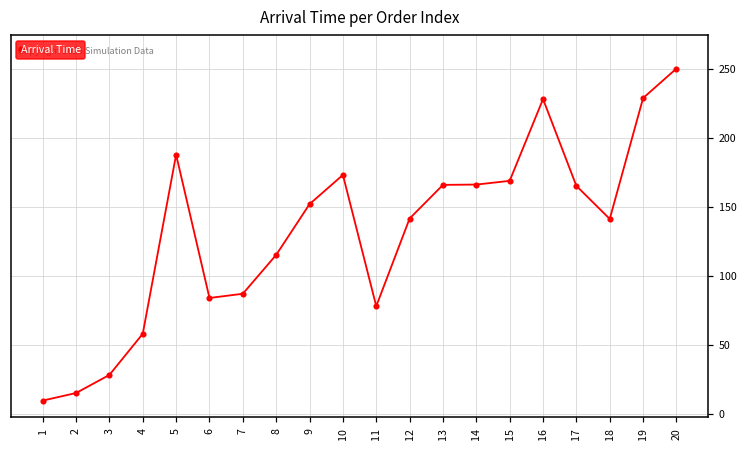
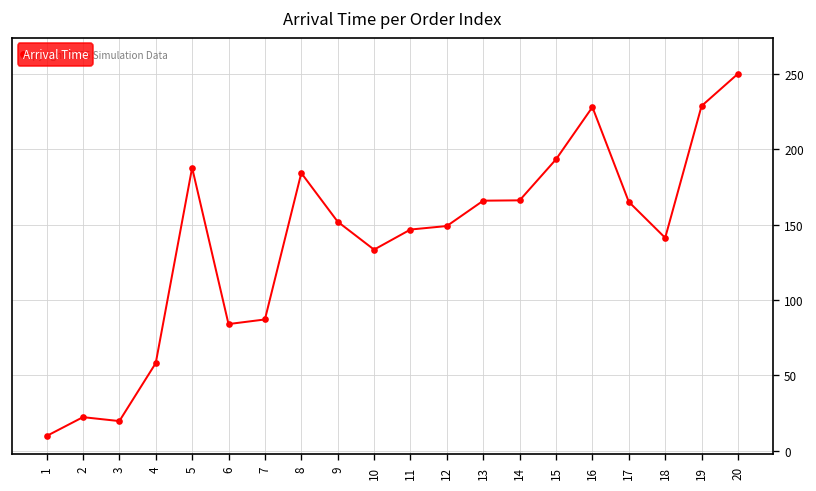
  {
    "1": 10,
-   "2": 15,
-   "3": 28,
+   "2": 22,
+   "3": 20,
    "4": 58,
    "5": 188,
    "6": 84,
    "7": 87,
-   "8": 115,
+   "8": 184,
    "9": 152,
-   "10": 173,
-   "11": 78,
-   "12": 142,
+   "10": 134,
+   "11": 147,
+   "12": 149,
    "13": 166,
    "14": 166,
-   "15": 169,
+   "15": 193,
    "16": 228,
    "17": 165,
    "18": 141,
    "19": 229,
    "20": 250
  }
